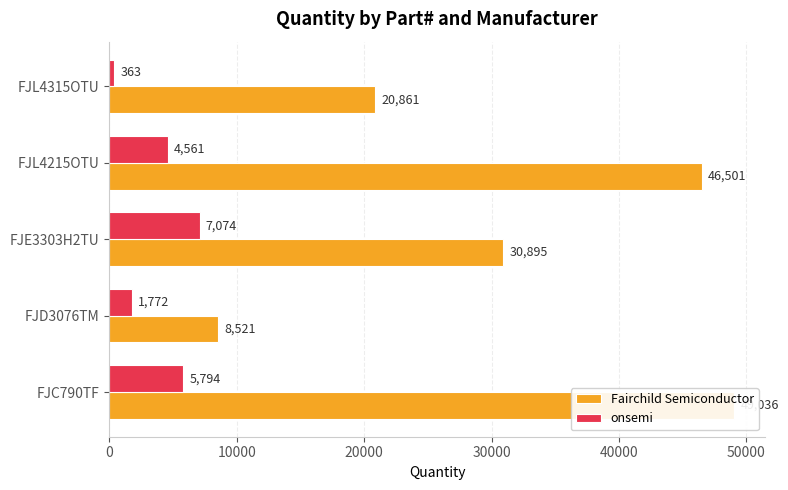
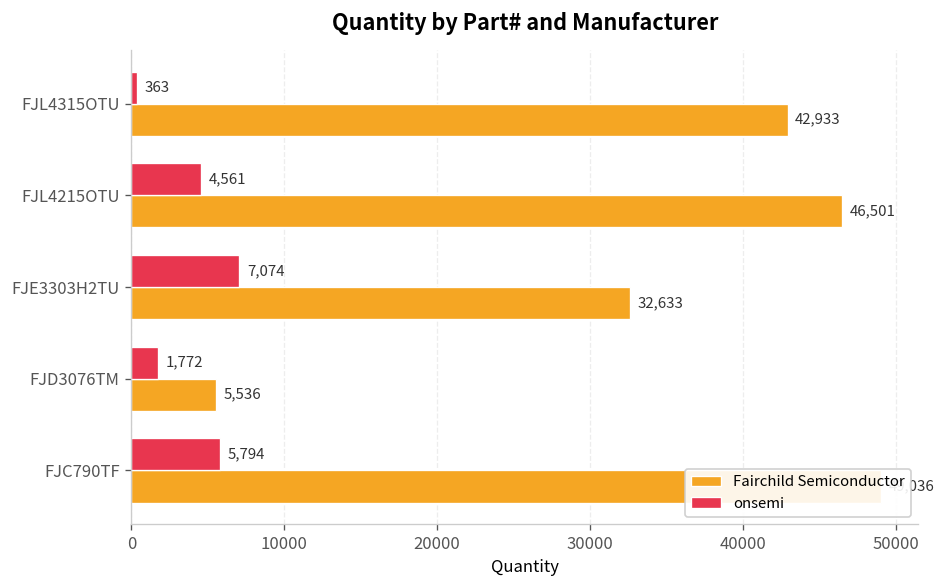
  {
    "Fairchild Semiconductor": {
-     "FJL4315OTU": "20,861",
+     "FJL4315OTU": "42,933",
      "FJL4215OTU": "46,501",
-     "FJE3303H2TU": "30,895",
-     "FJD3076TM": "8,521"
+     "FJE3303H2TU": "32,633",
+     "FJD3076TM": "5,536"
    },
    "onsemi": {
      "FJL4315OTU": "363",
      "FJL4215OTU": "4,561",
      "FJE3303H2TU": "7,074",
      "FJD3076TM": "1,772",
      "FJC790TF": "5,794"
    }
  }
